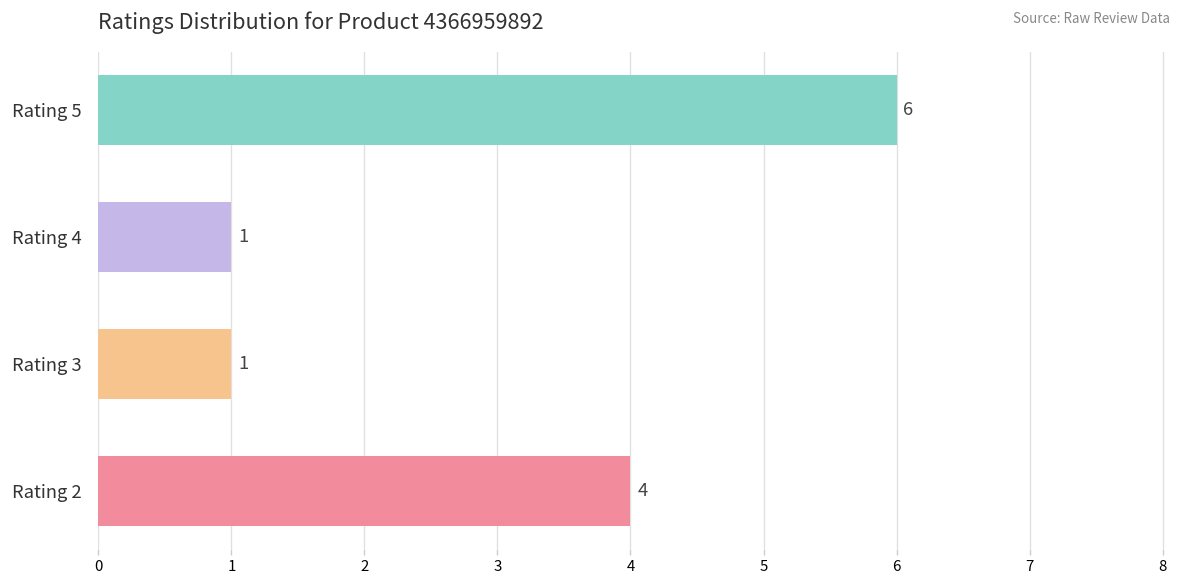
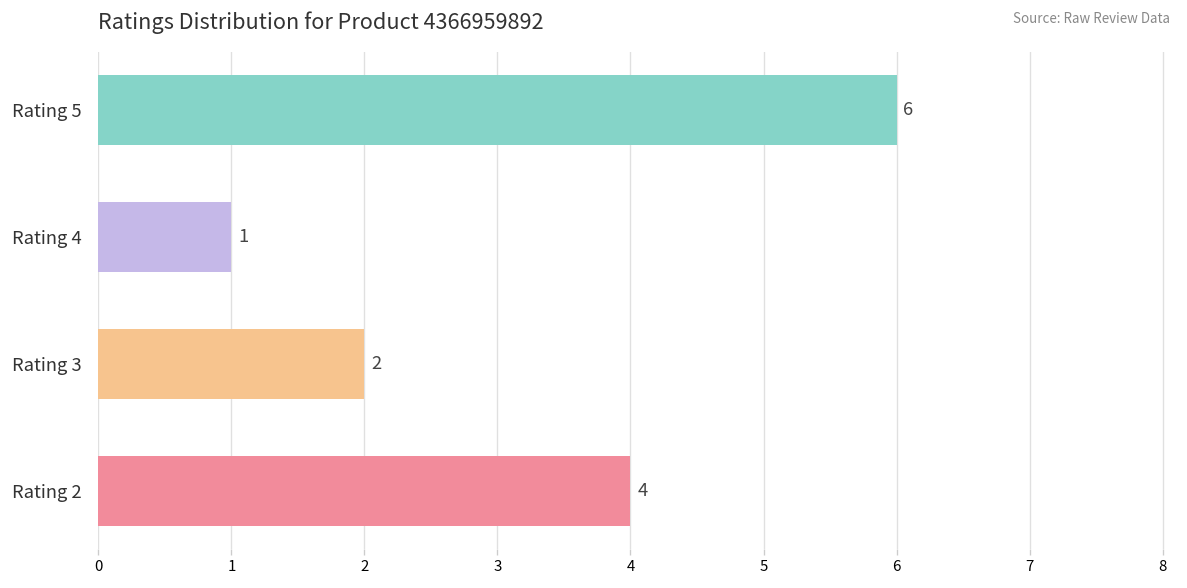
  {
    "Rating 5": 6,
    "Rating 4": 1,
-   "Rating 3": 1,
+   "Rating 3": 2,
    "Rating 2": 4
  }
